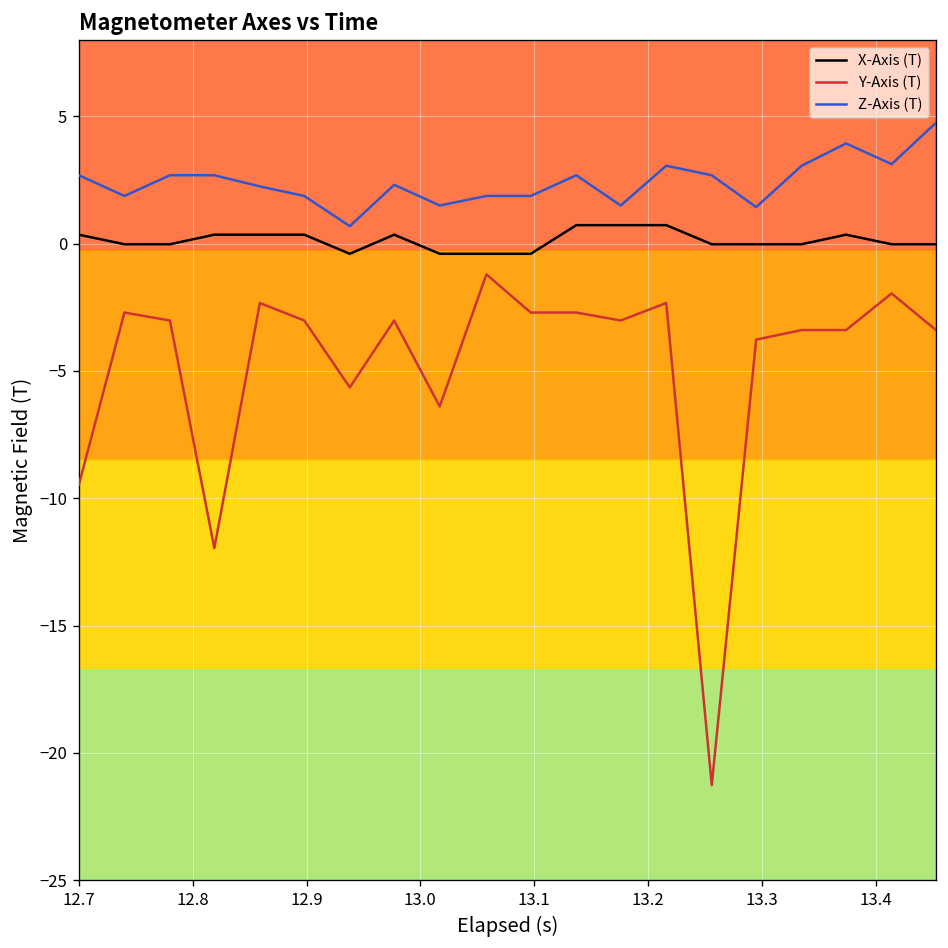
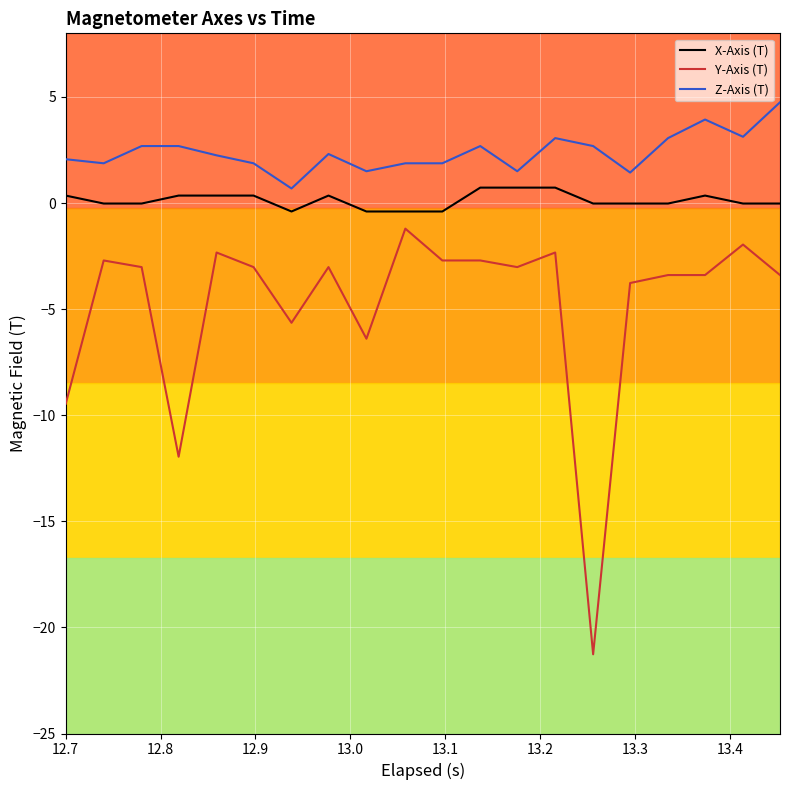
  {
    "X-Axis (T)": {
      "12.7": 0.4
    },
    "Y-Axis (T)": {
      "12.7": -9.5
    },
    "Z-Axis (T)": {
-     "12.7": 2.7
+     "12.7": 2.1
    }
  }
